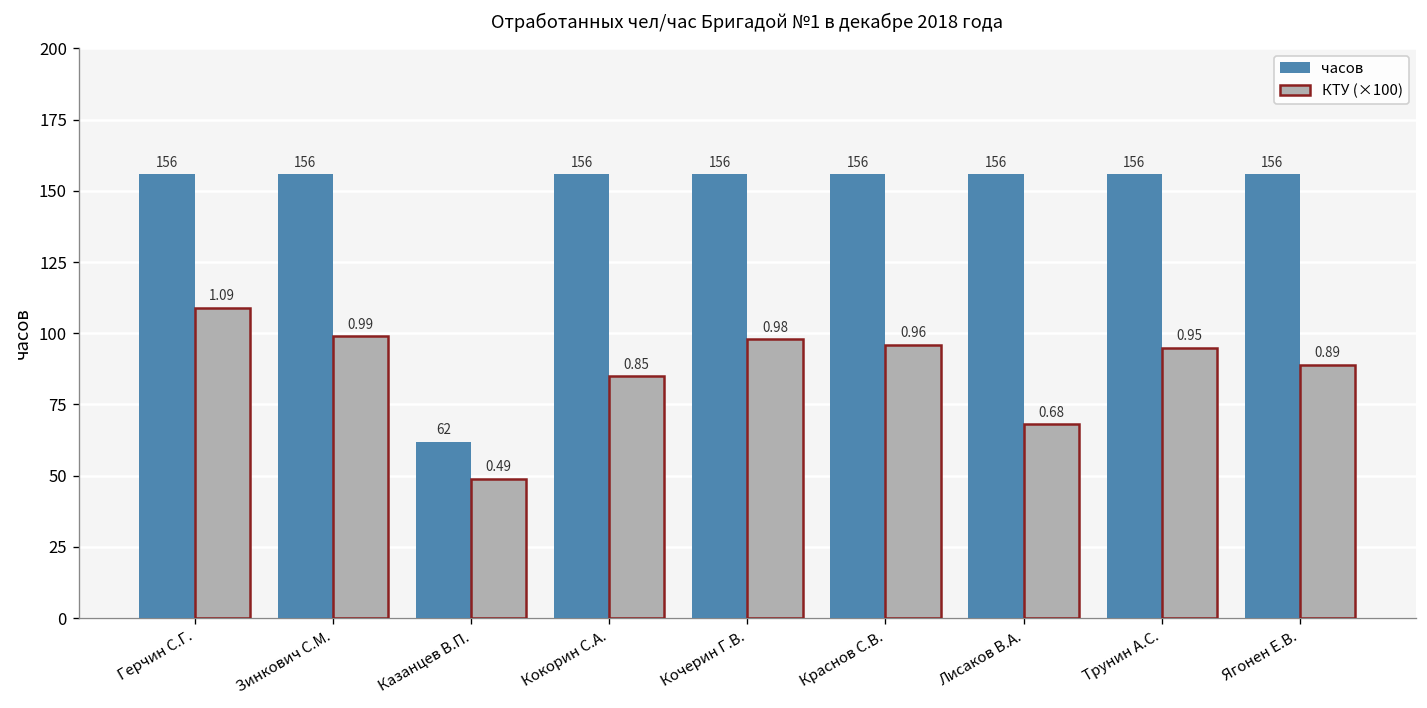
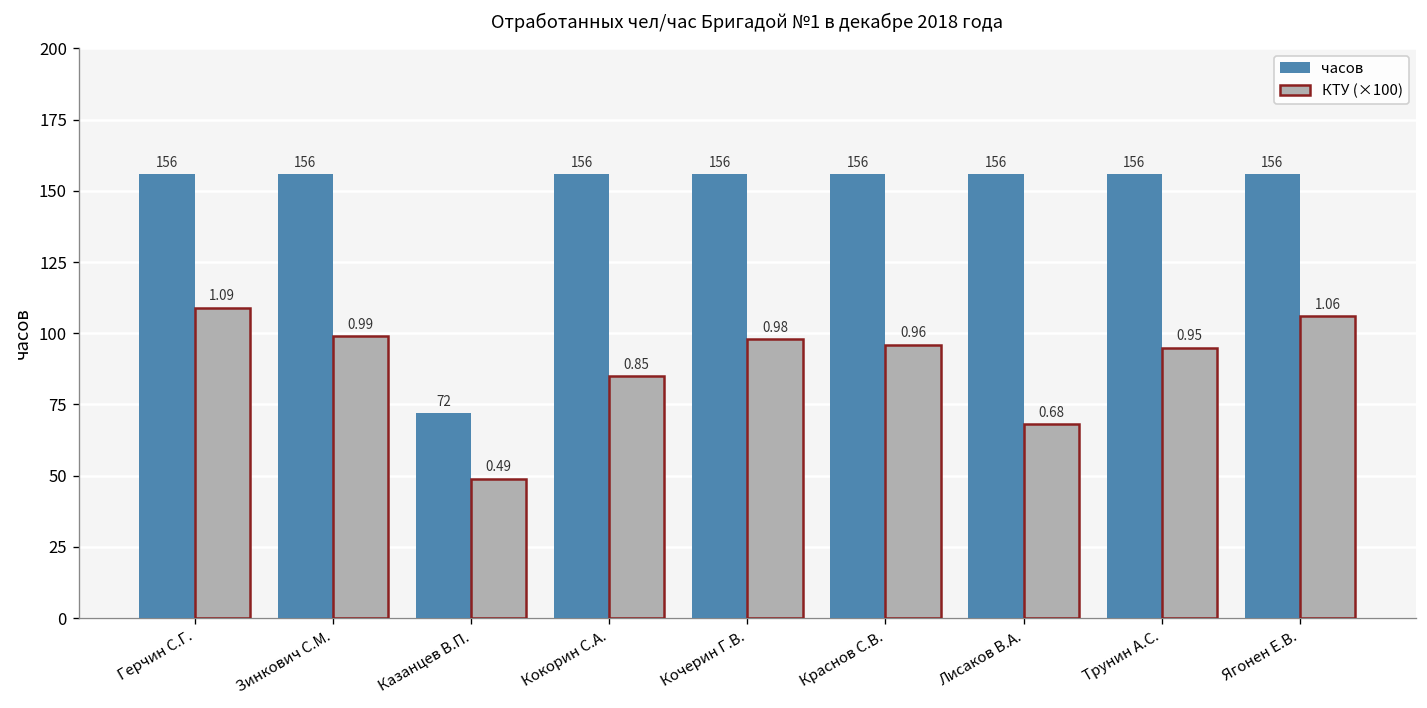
  {
    "часов": {
      "Герчин С.Г.": 156,
      "Зинкович С.М.": 156,
-     "Казанцев В.П.": 62,
+     "Казанцев В.П.": 72,
      "Кокорин С.А.": 156,
      "Кочерин Г.В.": 156,
      "Краснов С.В.": 156,
      "Лисаков В.А.": 156,
      "Трунин А.С.": 156,
      "Ягонен Е.В.": 156
    },
    "КТУ (×100)": {
-     "Ягонен Е.В.": 0.89
+     "Ягонен Е.В.": 1.06
    }
  }
